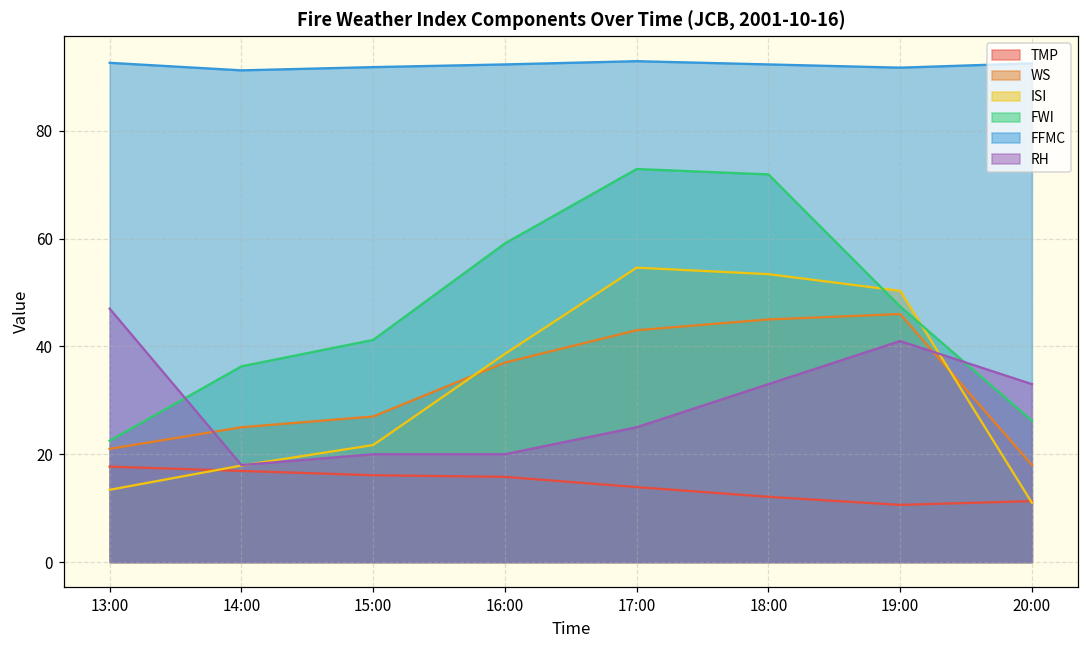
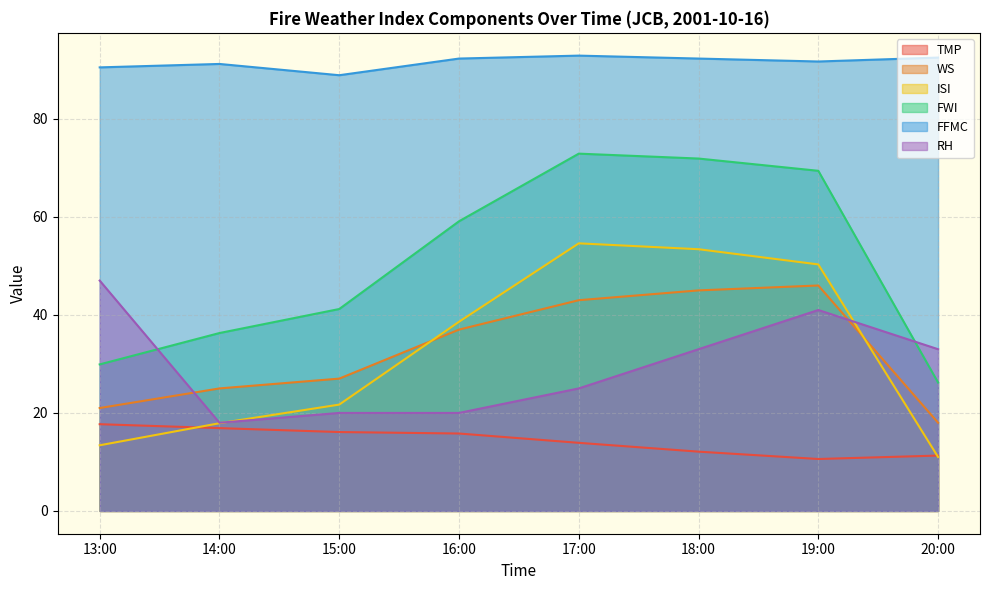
  {
    "FWI": {
-     "13:00": 23,
+     "13:00": 30,
      "14:00": 36,
      "15:00": 41,
      "16:00": 59,
      "17:00": 73,
      "18:00": 72,
-     "19:00": 47,
+     "19:00": 69,
      "20:00": 26
    },
    "FFMC": {
-     "13:00": 93,
+     "13:00": 91,
      "14:00": 91,
-     "15:00": 92,
+     "15:00": 89,
      "16:00": 92,
      "17:00": 93,
      "18:00": 92,
      "19:00": 92
    },
    "RH": {
      "13:00": 47,
      "15:00": 20,
      "16:00": 20,
      "17:00": 25,
      "18:00": 33,
      "19:00": 41,
      "20:00": 33
    }
  }
